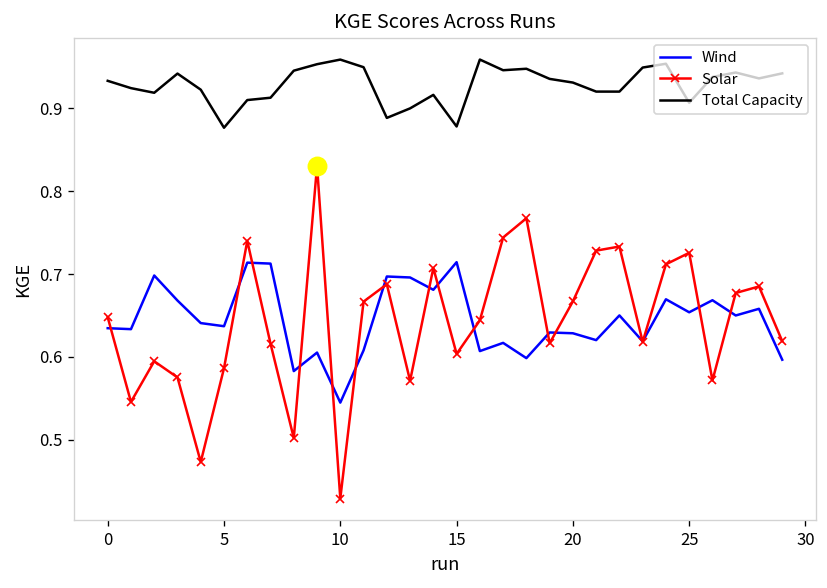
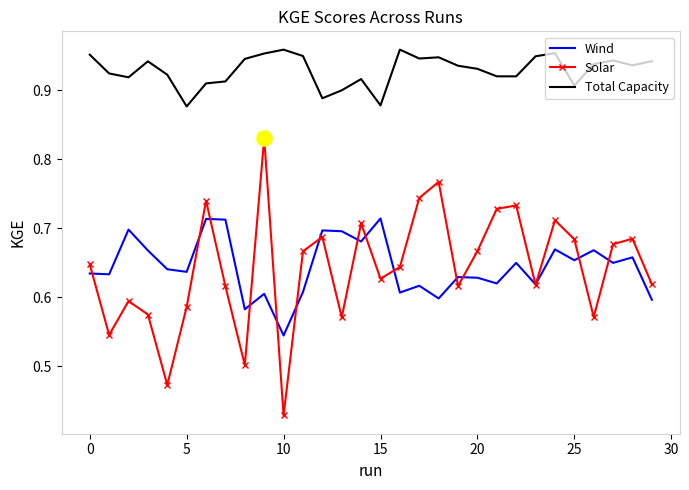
  {
    "Wind": {
      "0": 0.63,
      "5": 0.64,
      "10": 0.54,
      "15": 0.71,
      "20": 0.63,
      "25": 0.65
    },
    "Solar": {
      "0": 0.65,
      "5": 0.59,
      "10": 0.43,
-     "15": 0.60,
+     "15": 0.63,
      "20": 0.67,
-     "25": 0.73
+     "25": 0.68
    },
    "Total Capacity": {
-     "0": 0.93,
+     "0": 0.95,
      "5": 0.88,
      "10": 0.96,
      "15": 0.88,
      "20": 0.93
    }
  }
